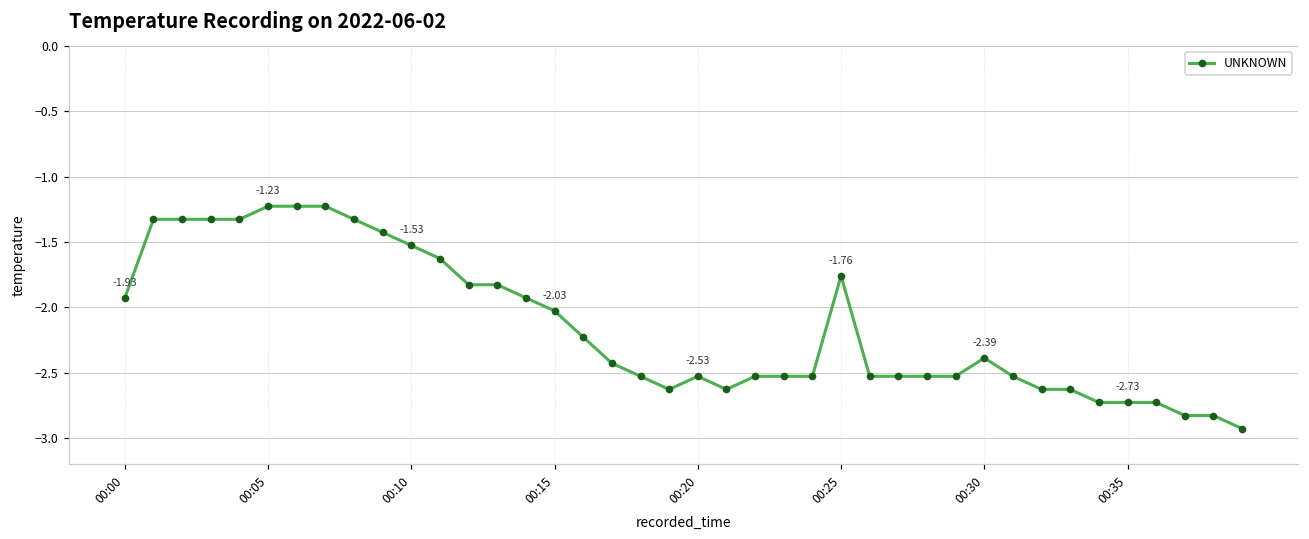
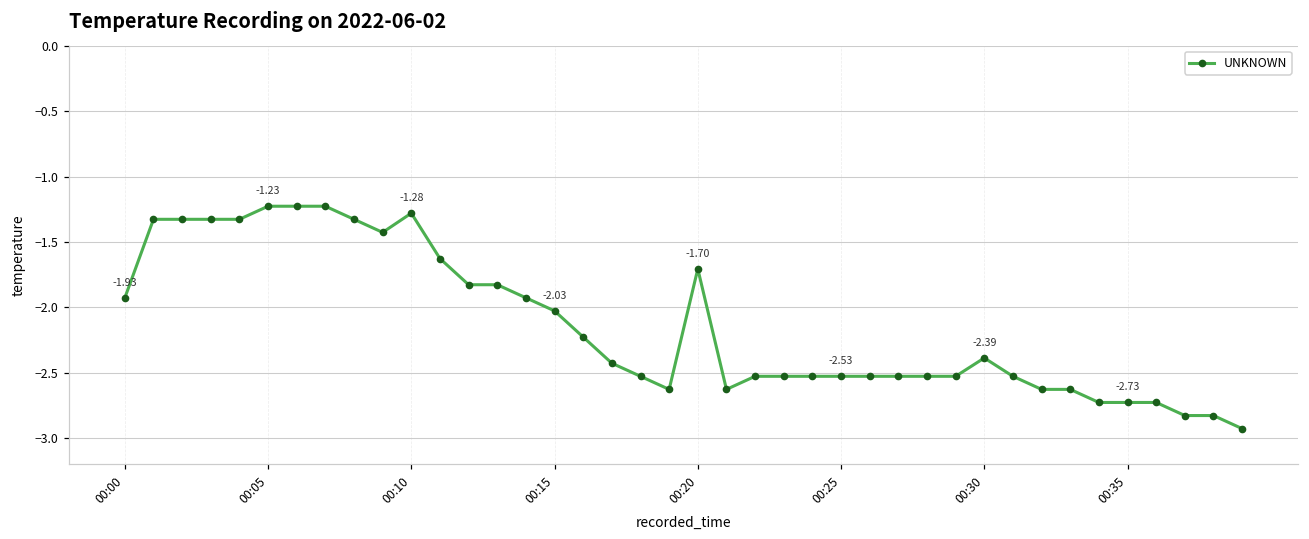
  {
    "00:00": -1.93,
    "00:05": -1.23,
-   "00:10": -1.53,
+   "00:10": -1.28,
    "00:15": -2.03,
-   "00:20": -2.53,
-   "00:25": -1.76,
+   "00:20": -1.70,
+   "00:25": -2.53,
    "00:30": -2.39,
    "00:35": -2.73
  }
